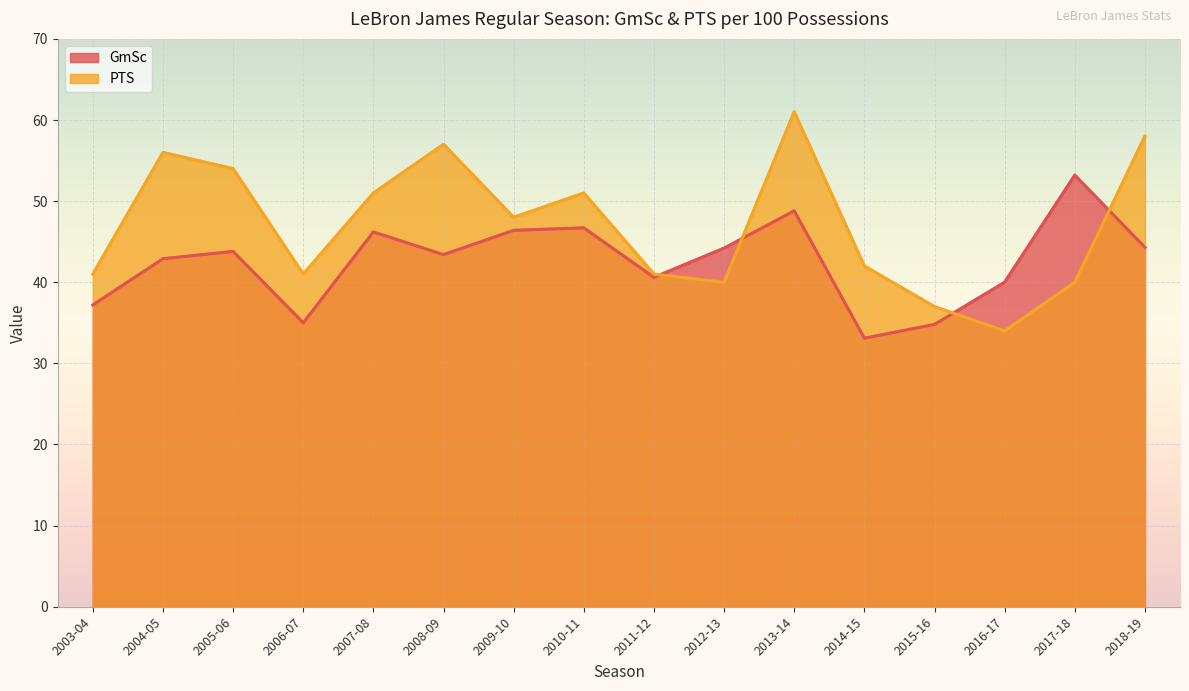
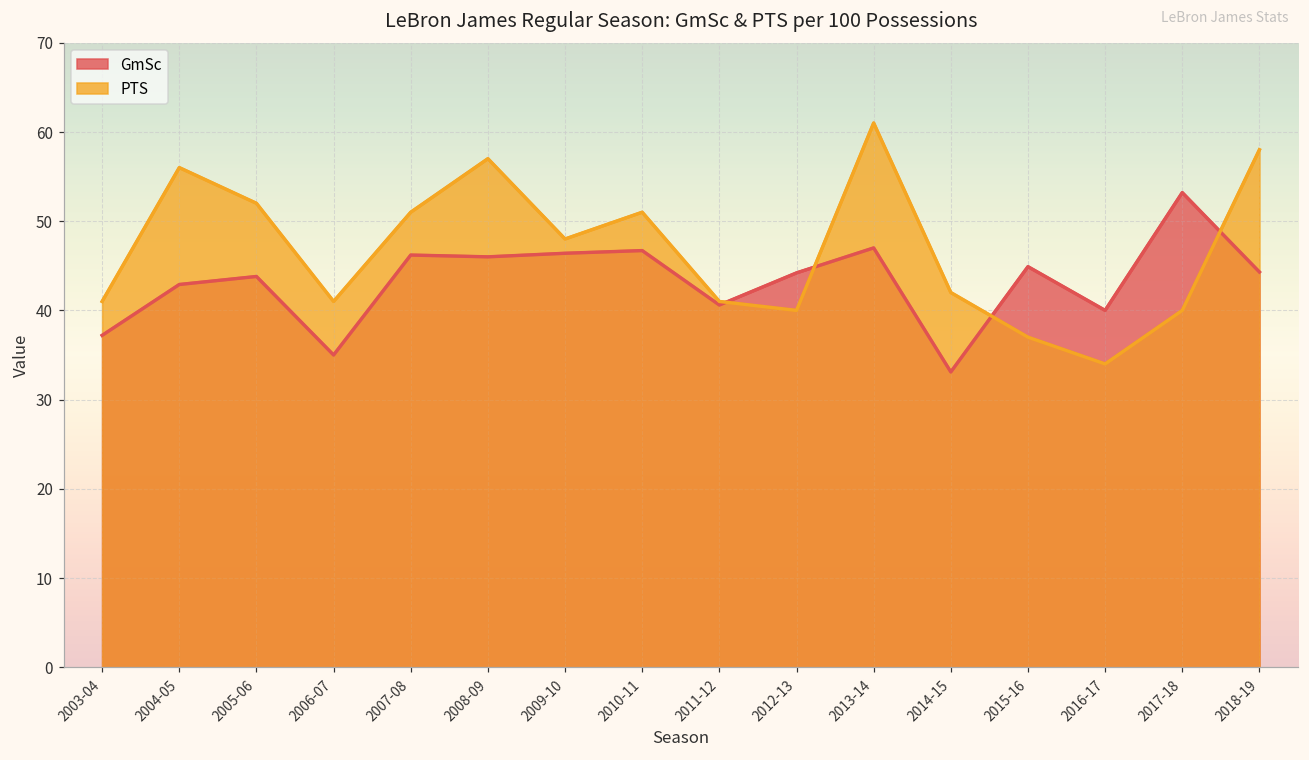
  {
    "GmSc": {
      "2003-04": 37,
      "2004-05": 43,
      "2005-06": 44,
      "2006-07": 35,
      "2007-08": 46,
-     "2008-09": 43,
+     "2008-09": 46,
      "2009-10": 46,
      "2010-11": 47,
      "2011-12": 41,
      "2012-13": 44,
-     "2013-14": 49,
+     "2013-14": 47,
      "2014-15": 33,
-     "2015-16": 35,
+     "2015-16": 45,
      "2016-17": 40,
      "2017-18": 53,
      "2018-19": 44
    },
    "PTS": {
      "2003-04": 41,
      "2004-05": 56,
-     "2005-06": 54,
+     "2005-06": 52,
      "2006-07": 41,
      "2007-08": 51,
      "2008-09": 57,
      "2009-10": 48,
      "2010-11": 51,
      "2011-12": 41,
      "2012-13": 40,
      "2013-14": 61,
      "2014-15": 42,
      "2015-16": 37,
      "2016-17": 34,
      "2017-18": 40,
      "2018-19": 58
    }
  }
